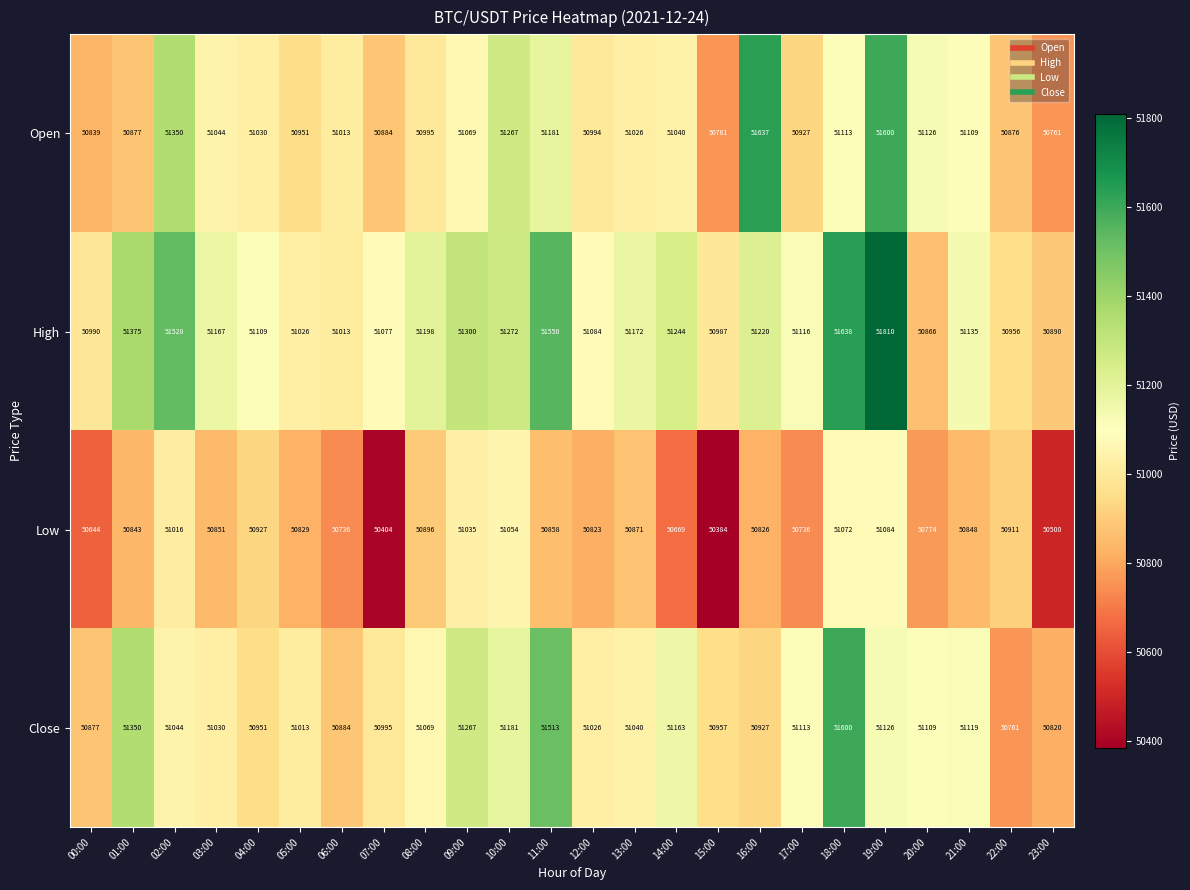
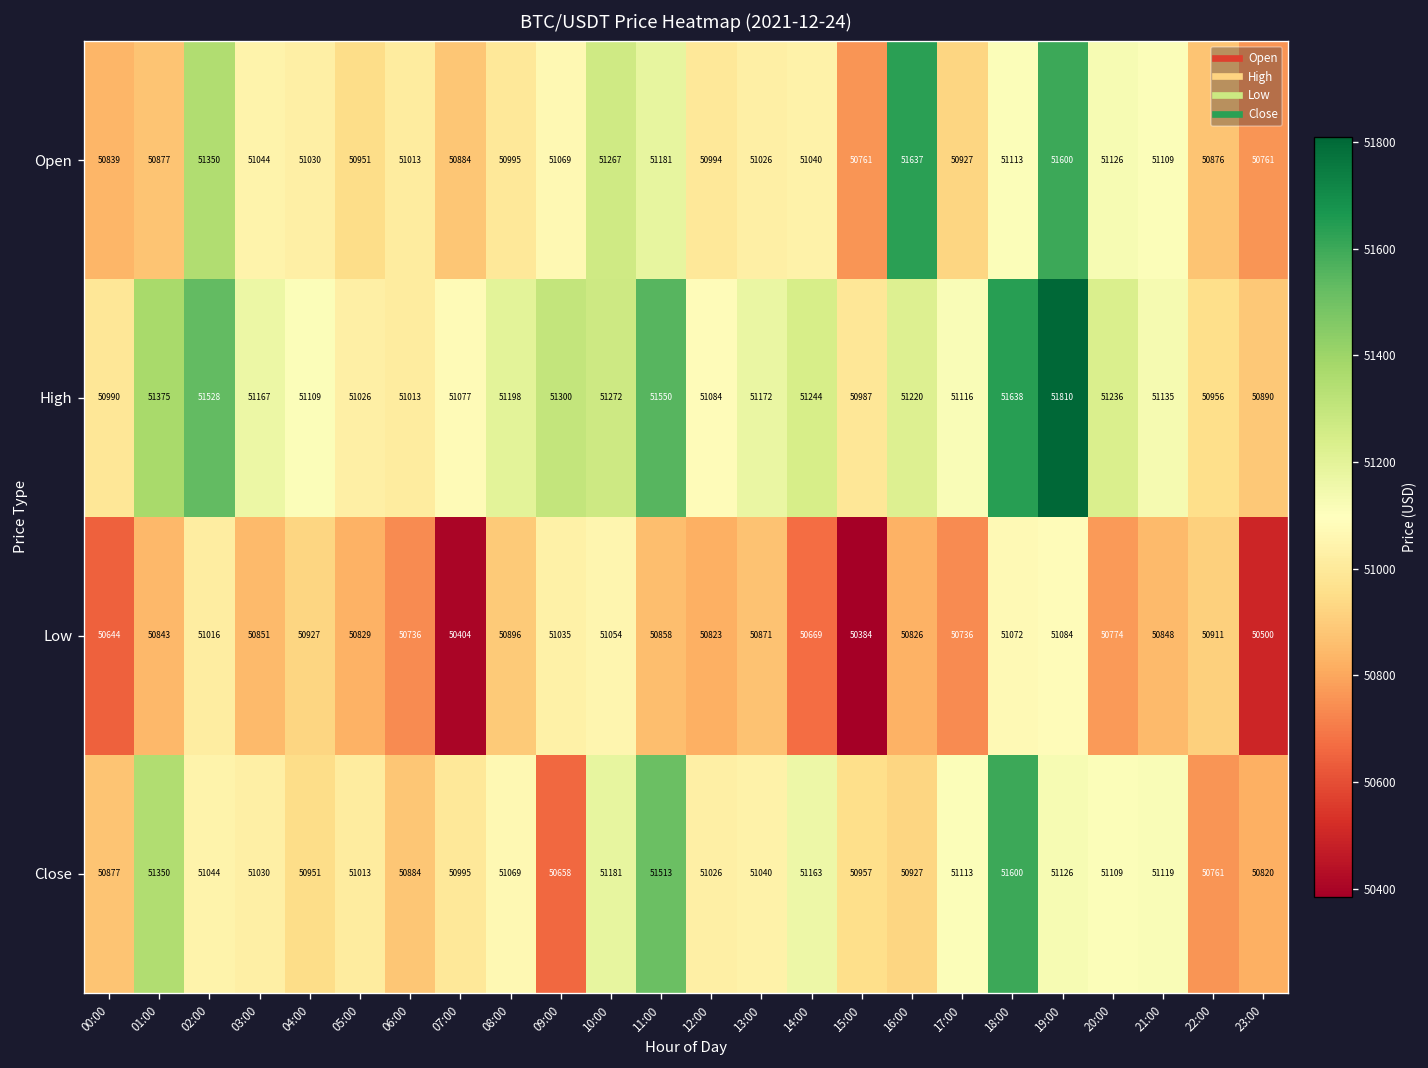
  {
    "Open": {
      "00:00": 50839,
      "01:00": 50877,
      "02:00": 51350,
      "03:00": 51044,
      "04:00": 51030,
      "05:00": 50951,
      "06:00": 51013,
      "07:00": 50884,
      "08:00": 50995,
      "09:00": 51069,
      "10:00": 51267,
      "11:00": 51181,
      "12:00": 50994,
      "13:00": 51026,
      "14:00": 51040,
      "15:00": 50761,
      "16:00": 51637,
      "17:00": 50927,
      "18:00": 51113,
      "19:00": 51600,
      "20:00": 51126,
      "21:00": 51109,
      "22:00": 50876,
      "23:00": 50761
    },
    "High": {
      "00:00": 50990,
      "01:00": 51375,
      "02:00": 51528,
      "03:00": 51167,
      "04:00": 51109,
      "05:00": 51026,
      "06:00": 51013,
      "07:00": 51077,
      "08:00": 51198,
      "09:00": 51300,
      "10:00": 51272,
      "11:00": 51550,
      "12:00": 51084,
      "13:00": 51172,
      "14:00": 51244,
      "15:00": 50987,
      "16:00": 51220,
      "17:00": 51116,
      "18:00": 51638,
      "19:00": 51810,
-     "20:00": 50866,
+     "20:00": 51236,
      "21:00": 51135,
      "22:00": 50956,
      "23:00": 50890
    },
    "Low": {
      "00:00": 50644,
      "01:00": 50843,
      "02:00": 51016,
      "03:00": 50851,
      "04:00": 50927,
      "05:00": 50829,
      "06:00": 50736,
      "07:00": 50404,
      "08:00": 50896,
      "09:00": 51035,
      "10:00": 51054,
      "11:00": 50858,
      "12:00": 50823,
      "13:00": 50871,
      "14:00": 50669,
      "15:00": 50384,
      "16:00": 50826,
      "17:00": 50736,
      "18:00": 51072,
      "19:00": 51084,
      "20:00": 50774,
      "21:00": 50848,
      "22:00": 50911,
      "23:00": 50500
    },
    "Close": {
      "00:00": 50877,
      "01:00": 51350,
      "02:00": 51044,
      "03:00": 51030,
      "04:00": 50951,
      "05:00": 51013,
      "06:00": 50884,
      "07:00": 50995,
      "08:00": 51069,
-     "09:00": 51267,
+     "09:00": 50658,
      "10:00": 51181,
      "11:00": 51513,
      "12:00": 51026,
      "13:00": 51040,
      "14:00": 51163,
      "15:00": 50957,
      "16:00": 50927,
      "17:00": 51113,
      "18:00": 51600,
      "19:00": 51126,
      "20:00": 51109,
      "21:00": 51119,
      "22:00": 50761,
      "23:00": 50820
    }
  }
